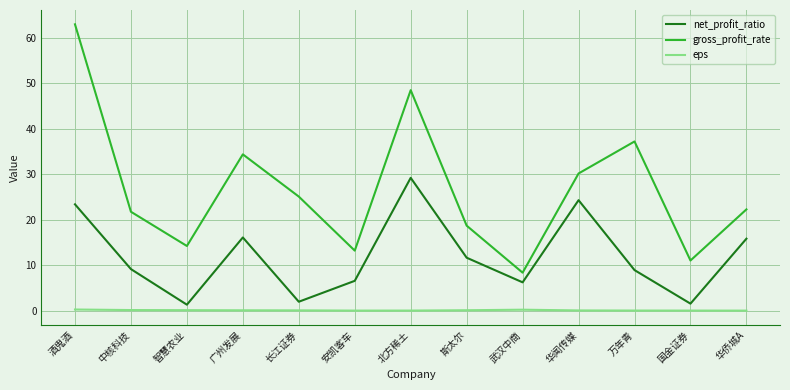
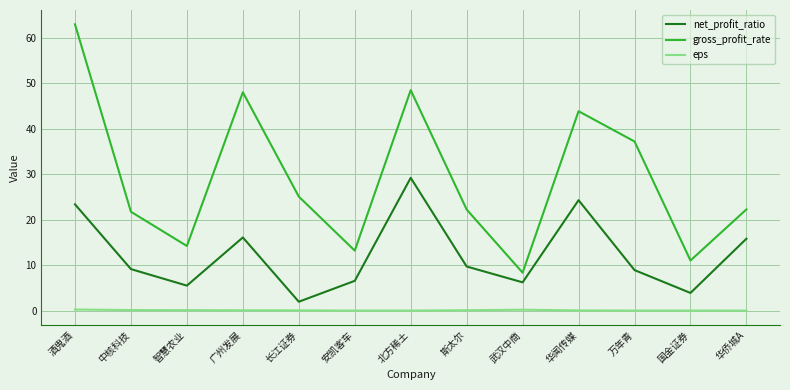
  {
    "net_profit_ratio": {
      "酒鬼酒": 23,
      "中核科技": 9,
-     "智慧农业": 1,
+     "智慧农业": 6,
      "广州发展": 16,
      "长江证券": 2,
      "安凯客车": 7,
      "北方稀土": 29,
-     "斯太尔": 12,
+     "斯太尔": 10,
      "武汉中商": 6,
      "华闻传媒": 24,
      "万年青": 9,
-     "国金证券": 2,
+     "国金证券": 4,
      "华侨城A": 16
    },
    "gross_profit_rate": {
      "酒鬼酒": 63,
      "中核科技": 22,
      "智慧农业": 14,
-     "广州发展": 34,
+     "广州发展": 48,
      "长江证券": 25,
      "安凯客车": 13,
      "北方稀土": 48,
-     "斯太尔": 19,
+     "斯太尔": 22,
      "武汉中商": 8,
-     "华闻传媒": 30,
+     "华闻传媒": 44,
      "万年青": 37,
      "国金证券": 11,
      "华侨城A": 22
    },
    "eps": {
      "酒鬼酒": 0,
      "中核科技": 0,
      "智慧农业": 0,
      "广州发展": 0,
      "长江证券": 0,
      "安凯客车": 0,
      "北方稀土": 0,
      "斯太尔": 0,
      "武汉中商": 0,
      "华闻传媒": 0,
      "万年青": 0,
      "国金证券": 0,
      "华侨城A": 0
    }
  }
